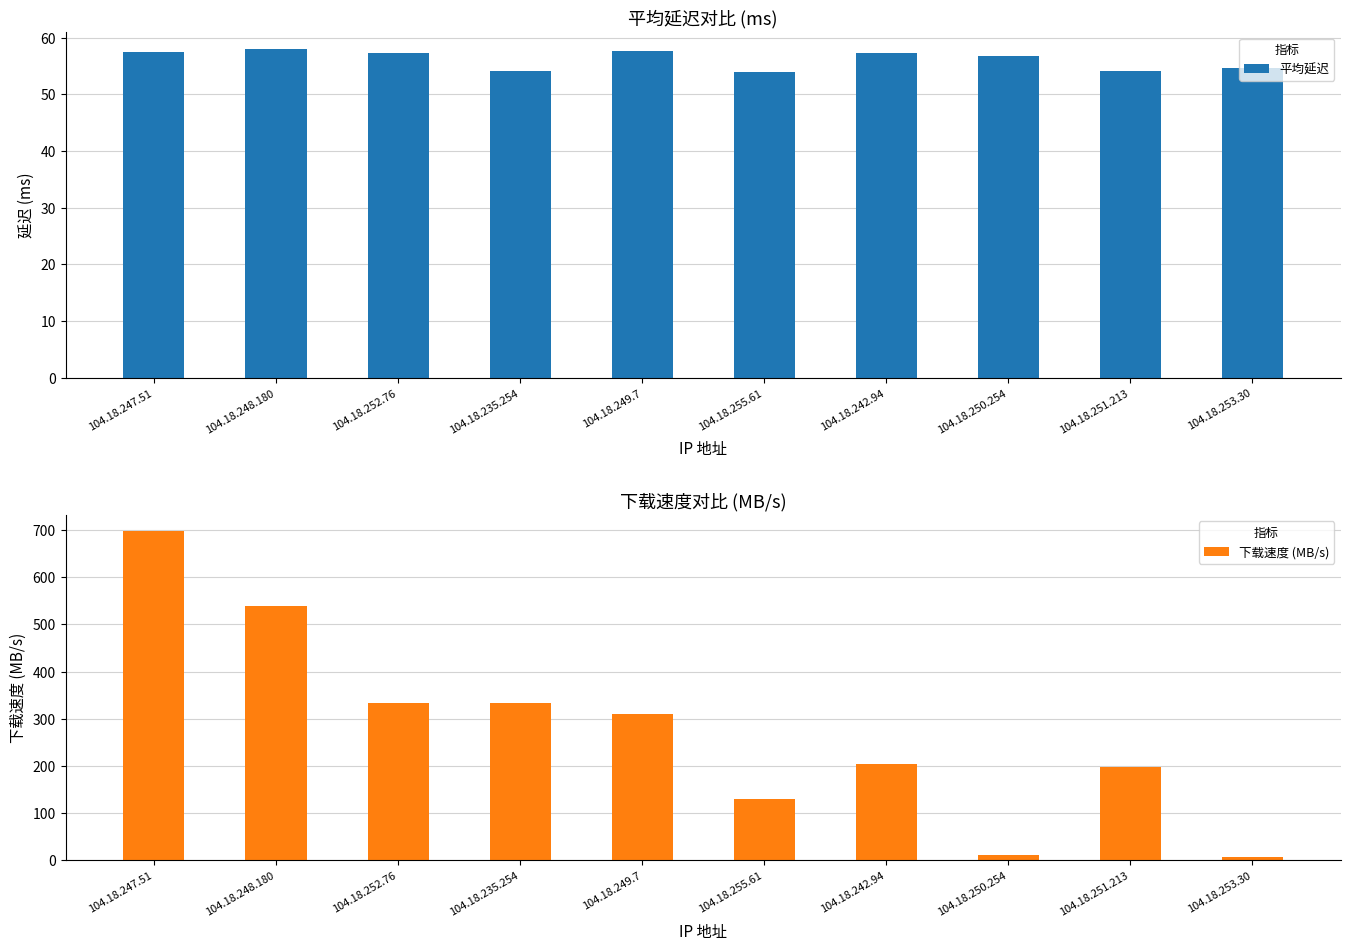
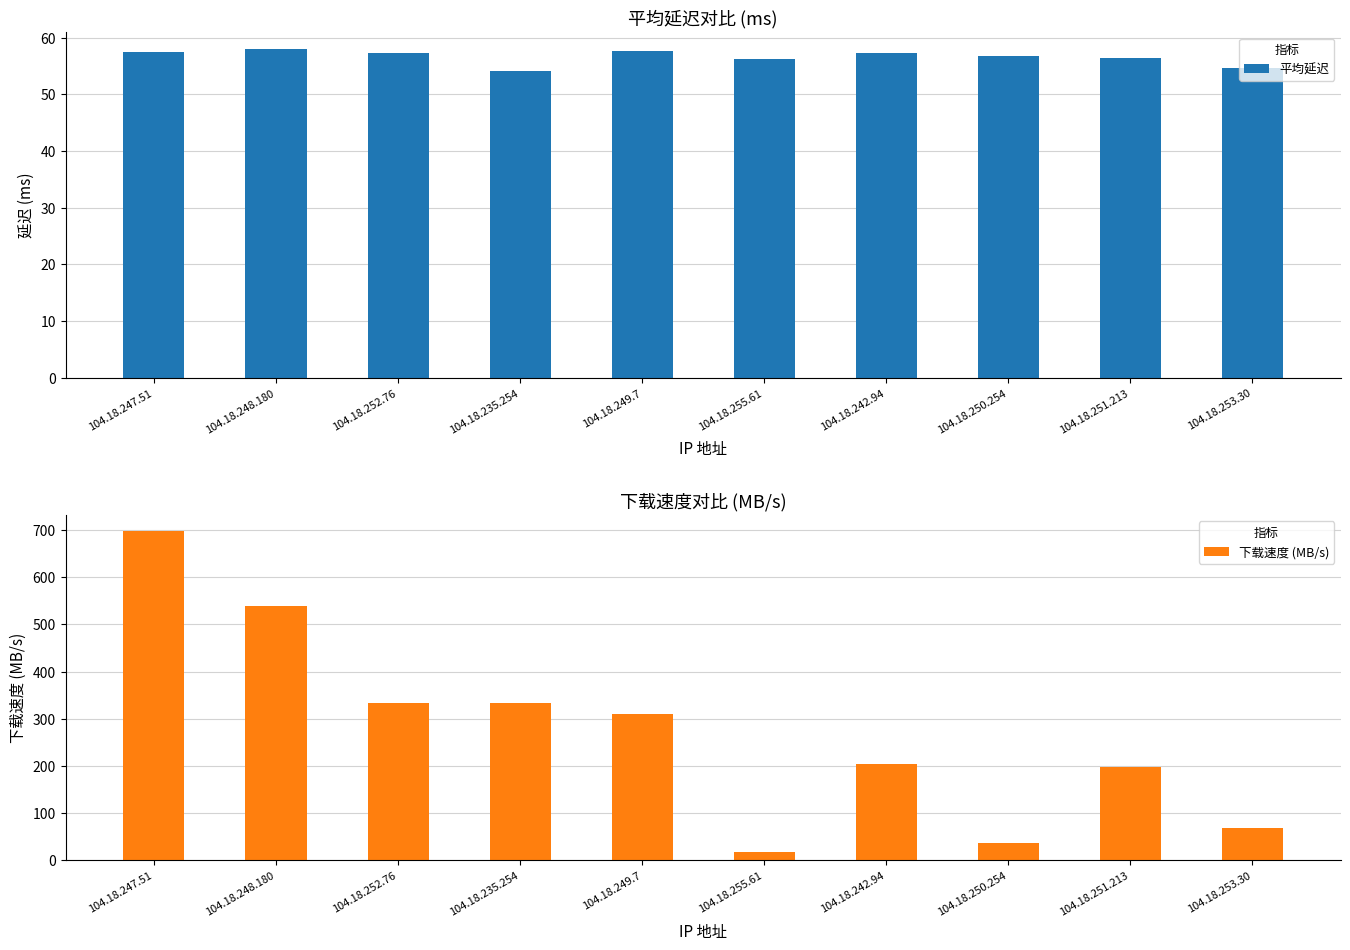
  {
    "平均延迟对比 (ms)": {
      "104.18.247.51": 57,
      "104.18.248.180": 58,
      "104.18.252.76": 57,
      "104.18.235.254": 54,
      "104.18.249.7": 58,
-     "104.18.255.61": 54,
+     "104.18.255.61": 56,
      "104.18.242.94": 57,
      "104.18.250.254": 57,
-     "104.18.251.213": 54
+     "104.18.251.213": 56
    },
    "下载速度对比 (MB/s)": {
      "104.18.247.51": 700,
      "104.18.248.180": 540,
      "104.18.252.76": 330,
      "104.18.235.254": 330,
      "104.18.249.7": 310,
-     "104.18.255.61": 130,
+     "104.18.255.61": 20,
      "104.18.242.94": 200,
-     "104.18.250.254": 10,
+     "104.18.250.254": 40,
      "104.18.251.213": 200,
-     "104.18.253.30": 10
+     "104.18.253.30": 70
    }
  }
